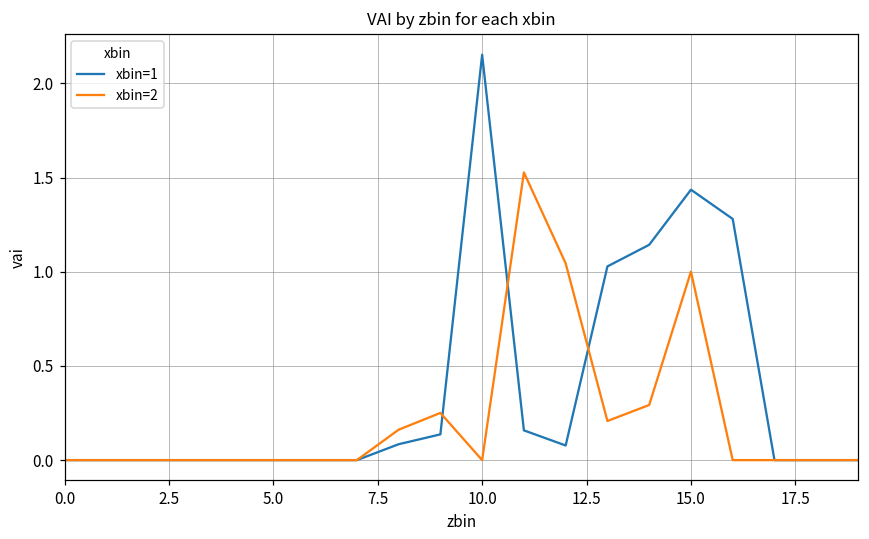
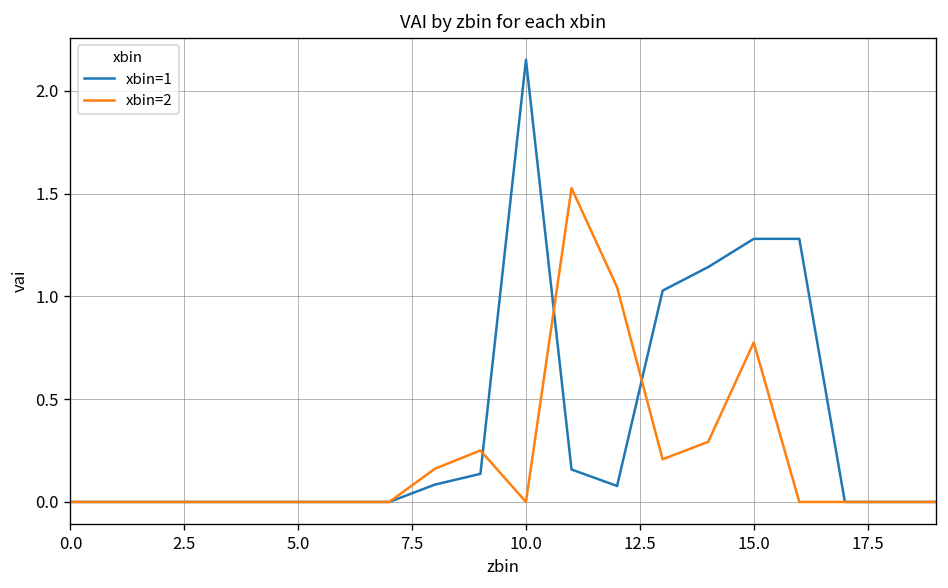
  {
    "xbin=1": {
      "10.0": 2.15,
-     "15.0": 1.44
+     "15.0": 1.28
    },
    "xbin=2": {
      "10.0": 0.00,
-     "15.0": 1.00
+     "15.0": 0.78
    }
  }
